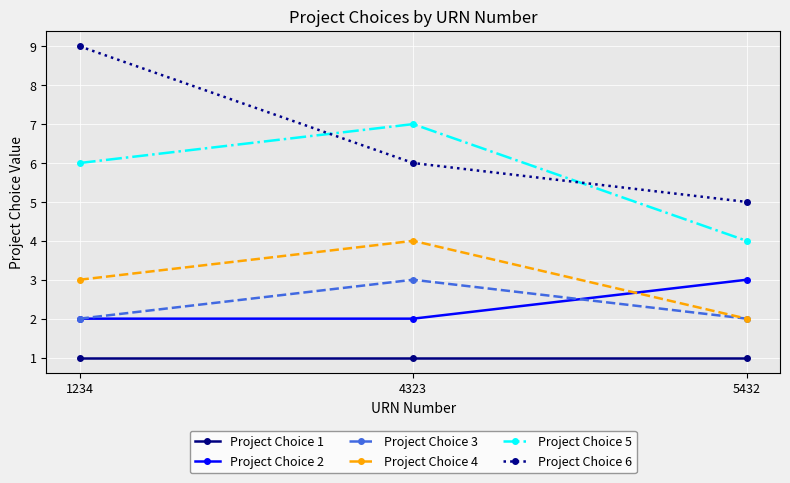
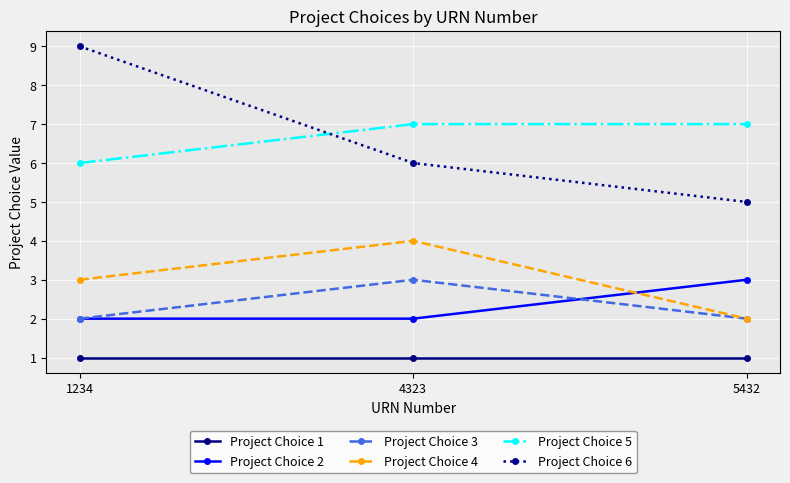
  {
    "Project Choice 2": {
      "4323": 2,
      "5432": 3
    },
    "Project Choice 3": {
      "4323": 3
    },
    "Project Choice 4": {
      "1234": 3,
      "4323": 4
    },
    "Project Choice 5": {
      "1234": 6,
      "4323": 7,
-     "5432": 4
+     "5432": 7
    }
  }
